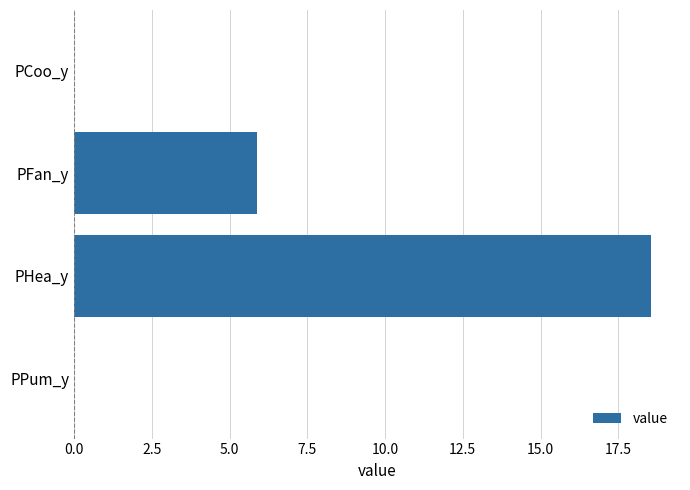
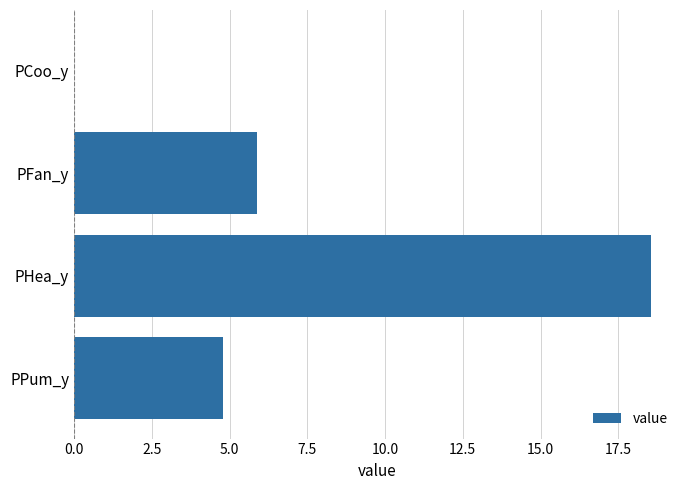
  {
    "PCoo_y": 0.0,
    "PFan_y": 5.9,
    "PHea_y": 18.6,
-   "PPum_y": 0.0
+   "PPum_y": 4.8
  }
